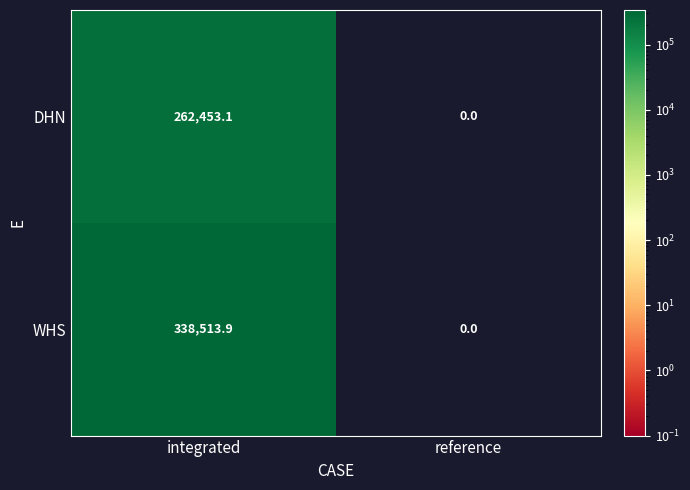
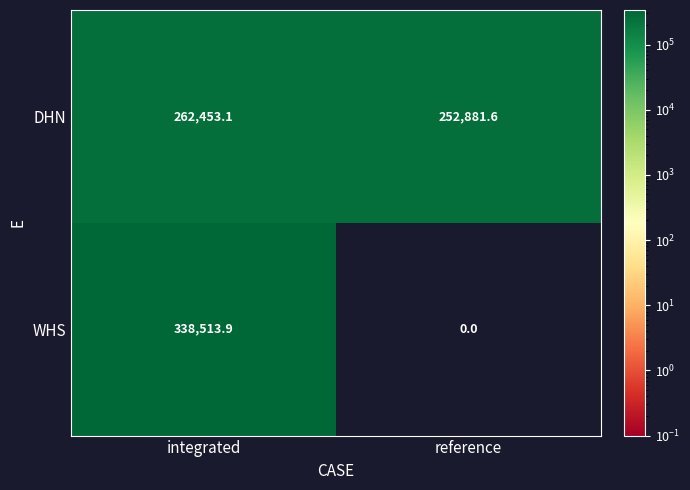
  {
    "DHN": {
      "integrated": "262,453.1",
-     "reference": "0.0"
+     "reference": "252,881.6"
    },
    "WHS": {
      "integrated": "338,513.9",
      "reference": "0.0"
    }
  }
